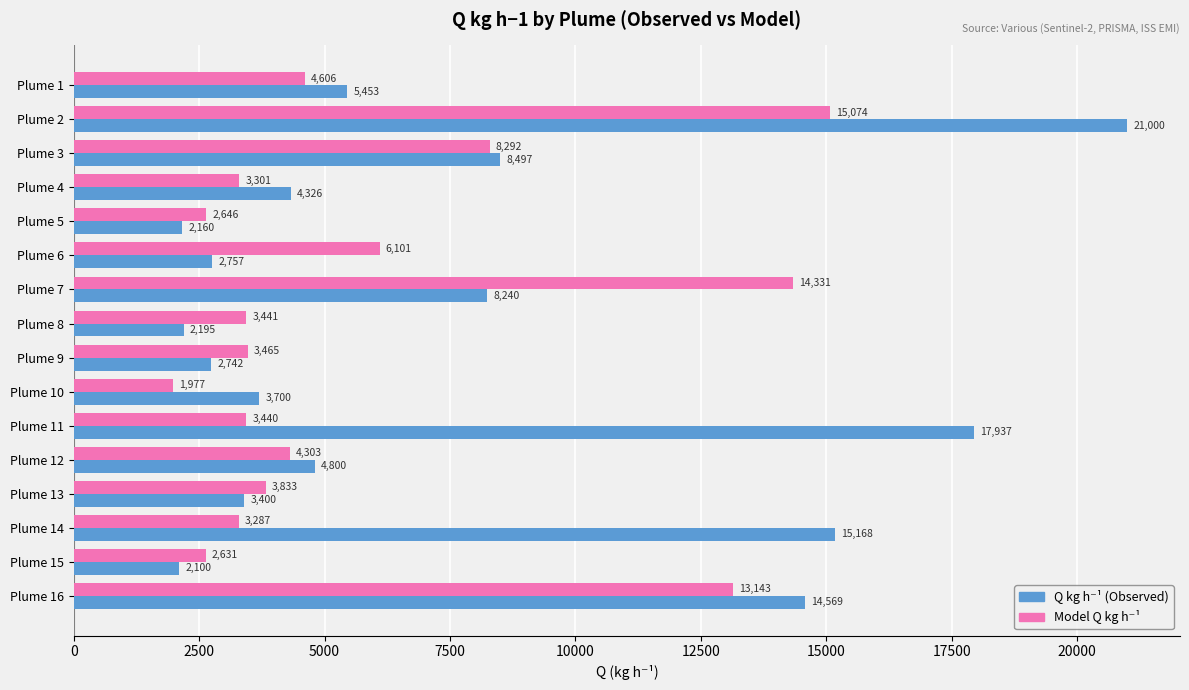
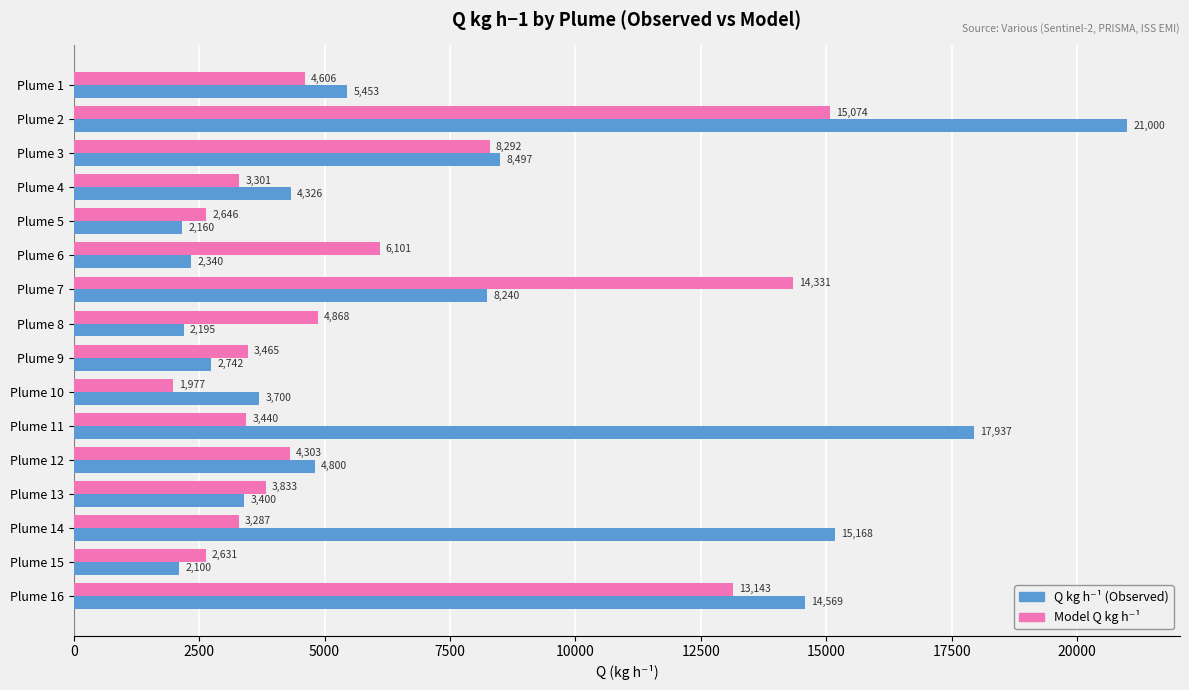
  {
    "Q kg h⁻¹ (Observed)": {
      "Plume 1": "5,453",
      "Plume 2": "21,000",
      "Plume 3": "8,497",
      "Plume 4": "4,326",
      "Plume 5": "2,160",
-     "Plume 6": "2,757",
+     "Plume 6": "2,340",
      "Plume 7": "8,240",
      "Plume 8": "2,195",
      "Plume 9": "2,742",
      "Plume 10": "3,700",
      "Plume 11": "17,937",
      "Plume 12": "4,800",
      "Plume 13": "3,400",
      "Plume 14": "15,168",
      "Plume 15": "2,100",
      "Plume 16": "14,569"
    },
    "Model Q kg h⁻¹": {
      "Plume 1": "4,606",
      "Plume 2": "15,074",
      "Plume 3": "8,292",
      "Plume 4": "3,301",
      "Plume 5": "2,646",
      "Plume 6": "6,101",
      "Plume 7": "14,331",
-     "Plume 8": "3,441",
+     "Plume 8": "4,868",
      "Plume 9": "3,465",
      "Plume 10": "1,977",
      "Plume 11": "3,440",
      "Plume 12": "4,303",
      "Plume 13": "3,833",
      "Plume 14": "3,287",
      "Plume 15": "2,631",
      "Plume 16": "13,143"
    }
  }
